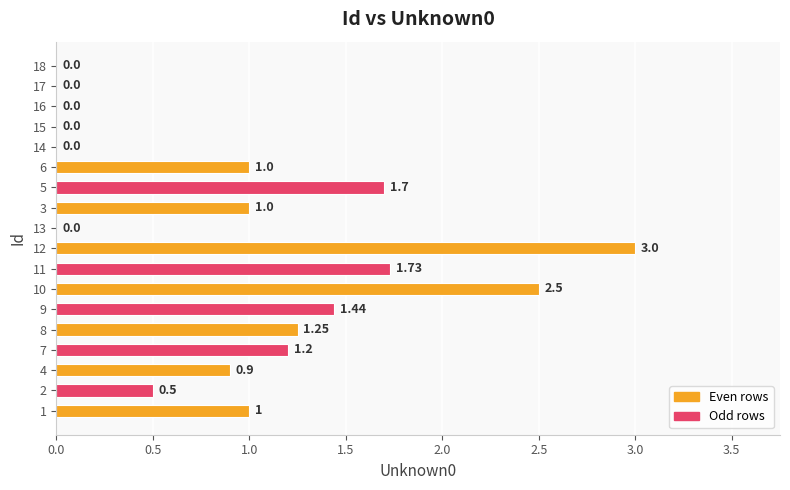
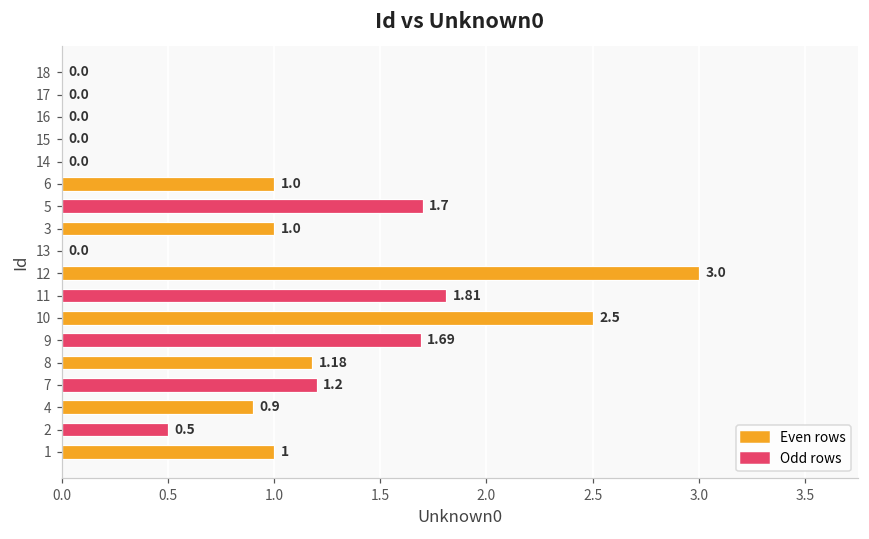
  {
    "18": 0.0,
    "17": 0.0,
    "16": 0.0,
    "15": 0.0,
    "14": 0.0,
    "6": 1.0,
    "5": 1.7,
    "3": 1.0,
    "13": 0.0,
    "12": 3.0,
-   "11": 1.73,
+   "11": 1.81,
    "10": 2.5,
-   "9": 1.44,
-   "8": 1.25,
+   "9": 1.69,
+   "8": 1.18,
    "7": 1.2,
    "4": 0.9,
    "2": 0.5,
    "1": 1
  }
